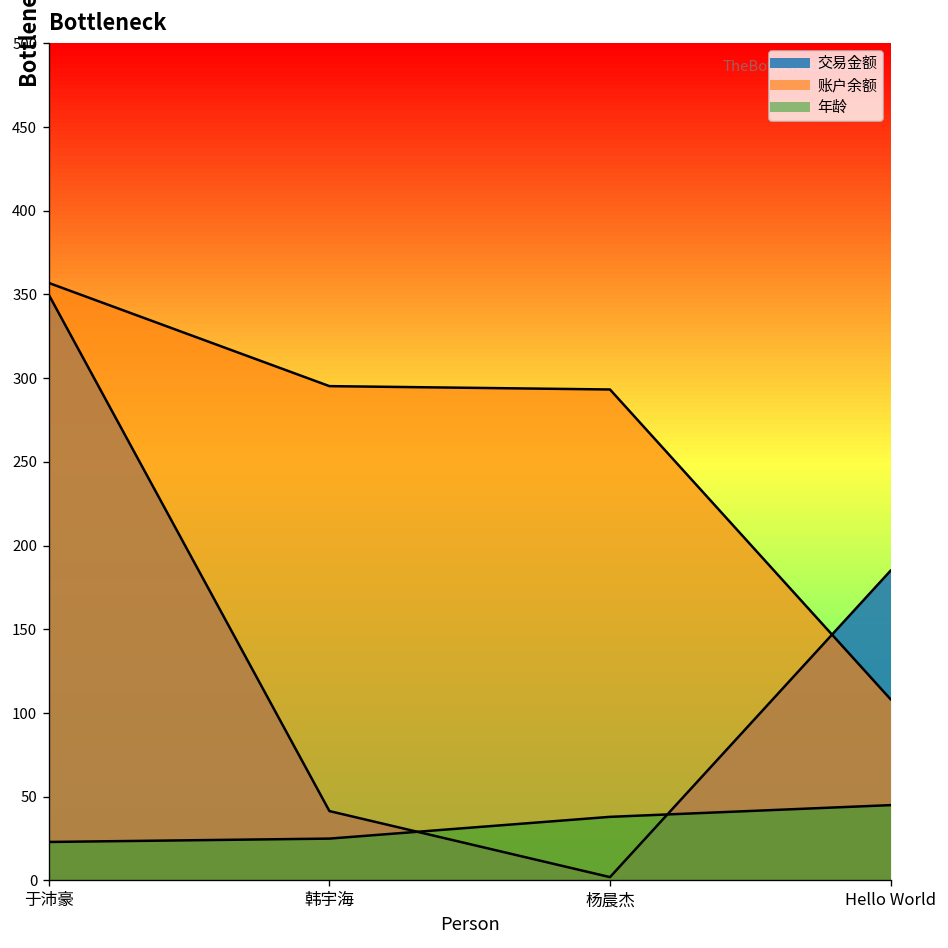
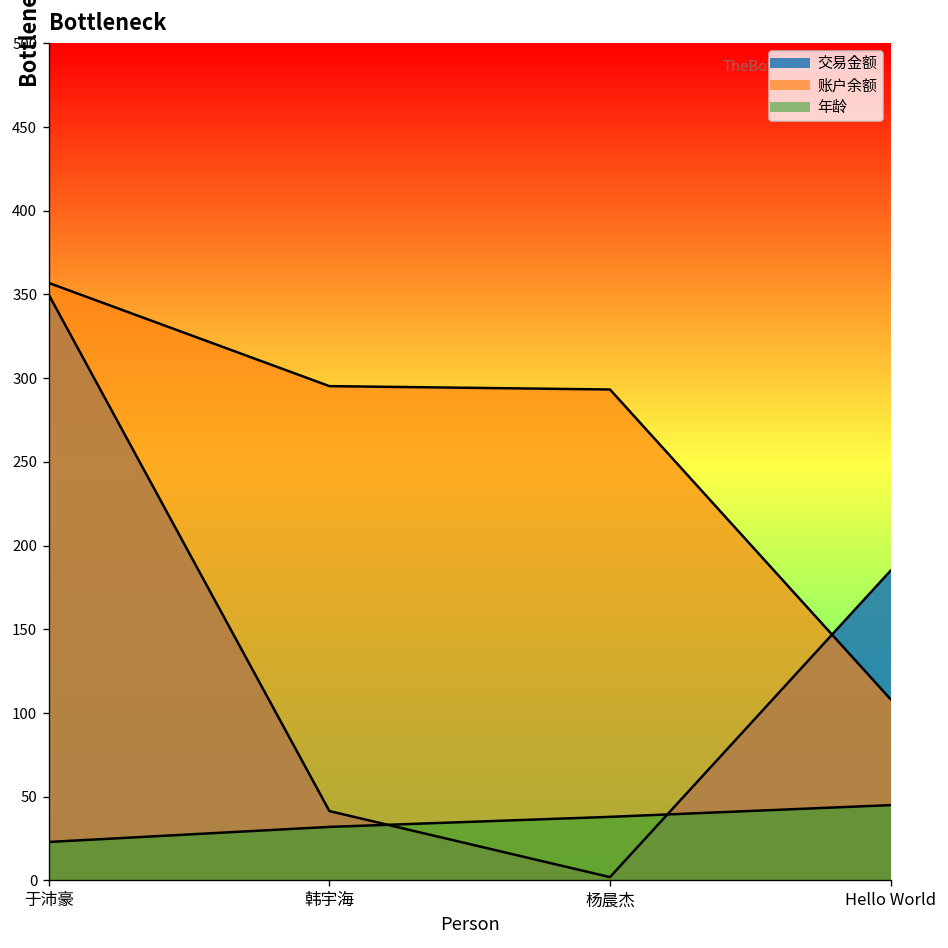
  {
    "交易金额": {
      "韩宇海": 41,
      "杨晨杰": 2
    },
    "年龄": {
-     "韩宇海": 25,
+     "韩宇海": 32,
      "杨晨杰": 38
    }
  }
